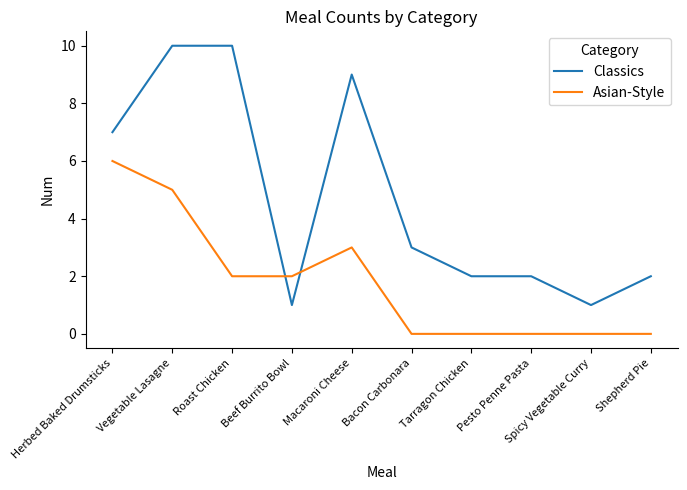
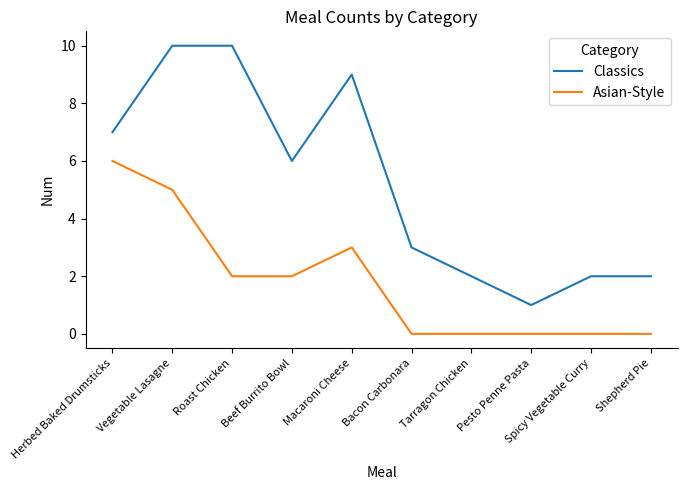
  {
    "Classics": {
      "Herbed Baked Drumsticks": 7,
      "Vegetable Lasagne": 10,
      "Roast Chicken": 10,
-     "Beef Burrito Bowl": 1,
+     "Beef Burrito Bowl": 6,
      "Macaroni Cheese": 9,
      "Bacon Carbonara": 3,
      "Tarragon Chicken": 2,
-     "Pesto Penne Pasta": 2,
-     "Spicy Vegetable Curry": 1,
+     "Pesto Penne Pasta": 1,
+     "Spicy Vegetable Curry": 2,
      "Shepherd Pie": 2
    },
    "Asian-Style": {
      "Herbed Baked Drumsticks": 6,
      "Vegetable Lasagne": 5,
      "Roast Chicken": 2,
      "Beef Burrito Bowl": 2,
      "Macaroni Cheese": 3,
      "Bacon Carbonara": 0,
      "Tarragon Chicken": 0,
      "Pesto Penne Pasta": 0,
      "Spicy Vegetable Curry": 0,
      "Shepherd Pie": 0
    }
  }
